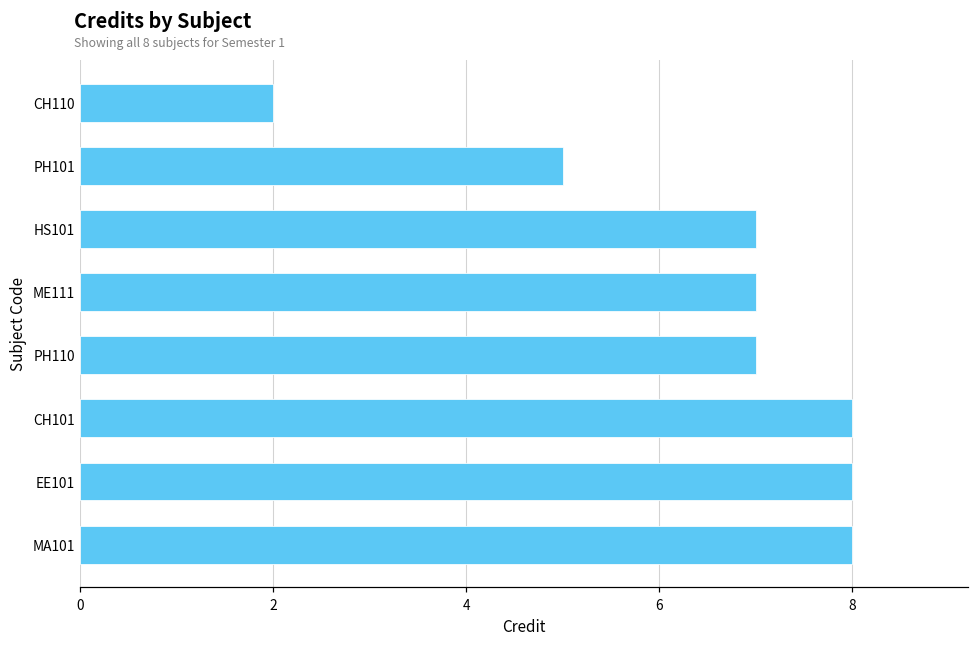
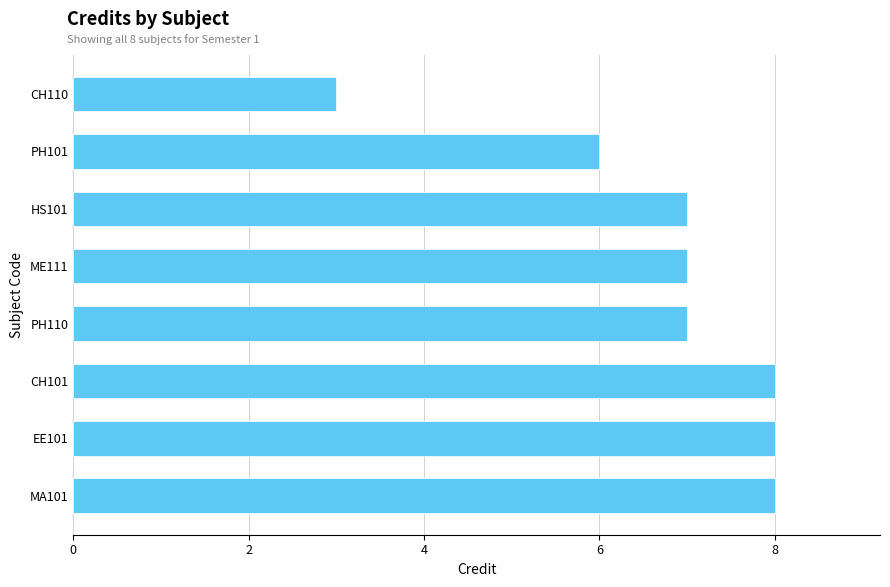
  {
-   "CH110": 2,
-   "PH101": 5,
+   "CH110": 3,
+   "PH101": 6,
    "HS101": 7,
    "ME111": 7,
    "PH110": 7,
    "CH101": 8,
    "EE101": 8,
    "MA101": 8
  }
